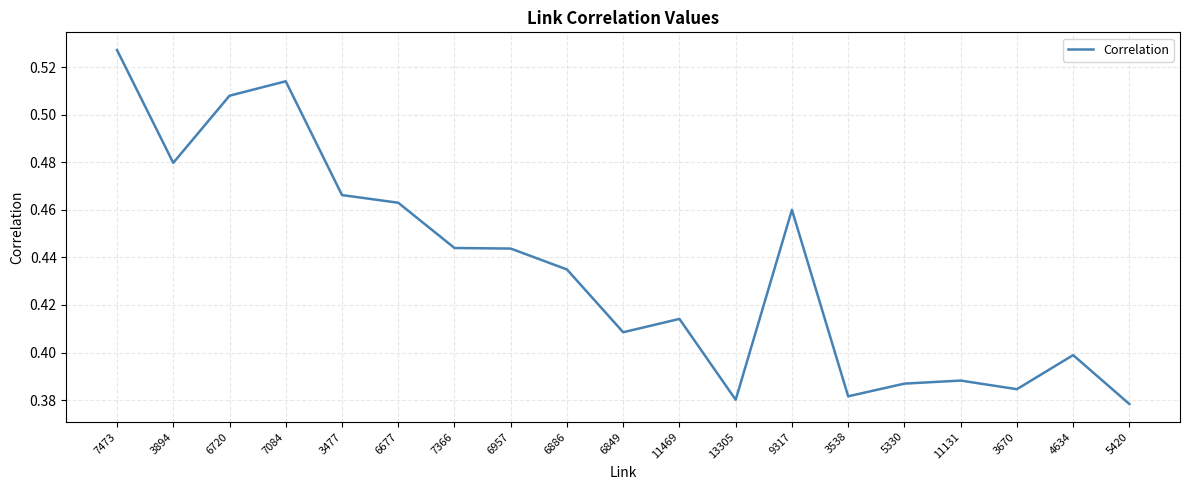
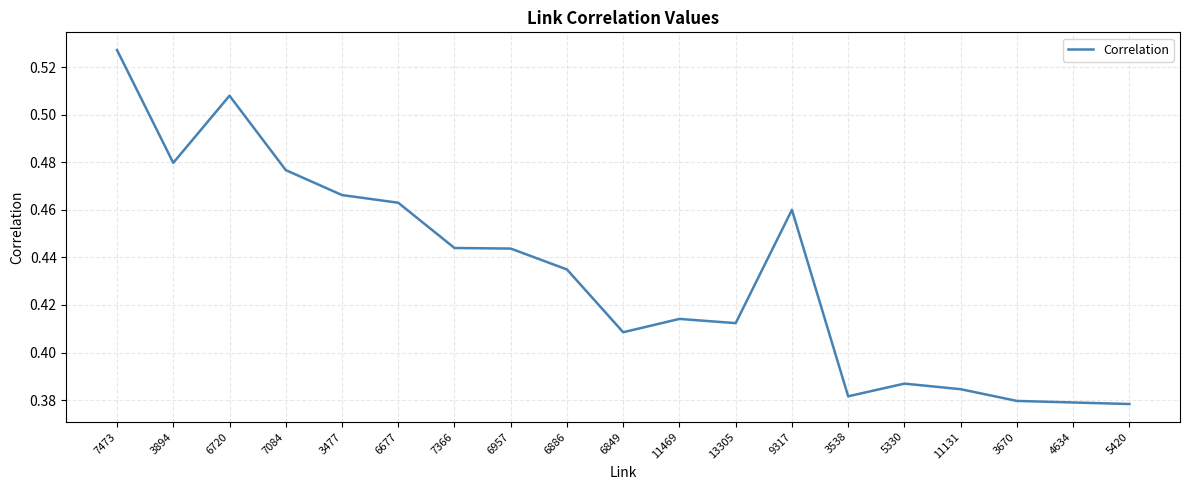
  {
    "7473": 0.527,
    "3894": 0.480,
    "6720": 0.508,
-   "7084": 0.514,
+   "7084": 0.477,
    "3477": 0.466,
    "6677": 0.463,
    "7366": 0.444,
    "6957": 0.444,
    "6886": 0.435,
    "6849": 0.409,
    "11469": 0.414,
-   "13305": 0.380,
+   "13305": 0.412,
    "9317": 0.460,
    "3538": 0.382,
    "5330": 0.387,
-   "11131": 0.388,
-   "3670": 0.385,
-   "4634": 0.399,
+   "11131": 0.385,
+   "3670": 0.380,
+   "4634": 0.379,
    "5420": 0.378
  }
